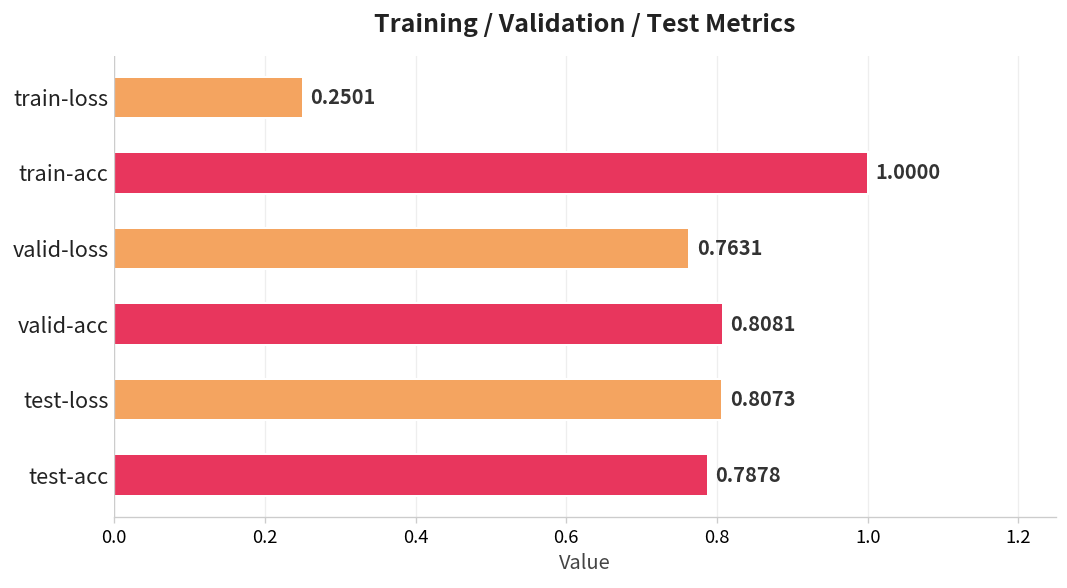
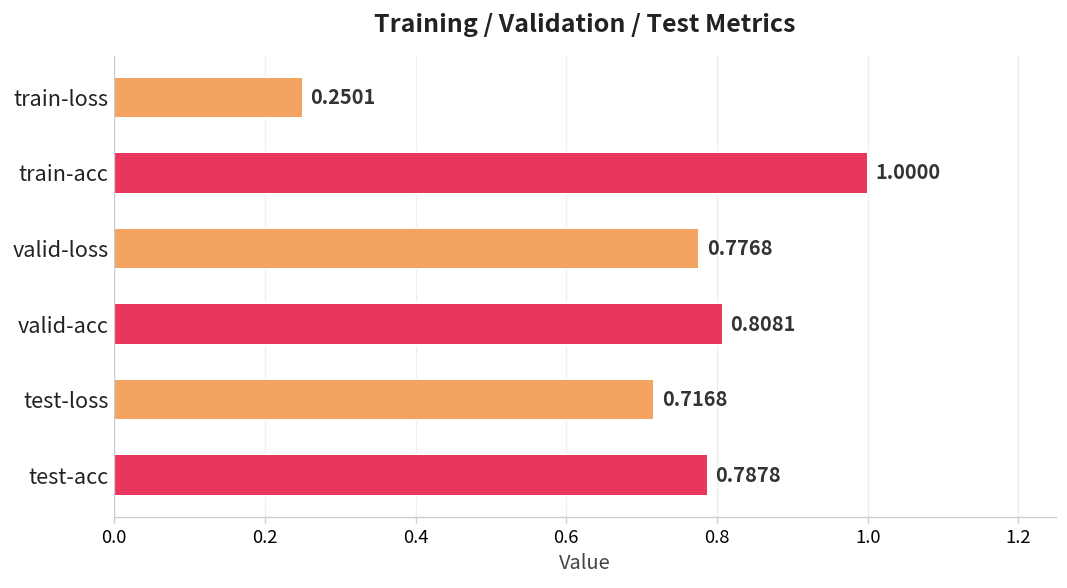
  {
    "train-loss": 0.2501,
    "train-acc": 1.0000,
-   "valid-loss": 0.7631,
+   "valid-loss": 0.7768,
    "valid-acc": 0.8081,
-   "test-loss": 0.8073,
+   "test-loss": 0.7168,
    "test-acc": 0.7878
  }
